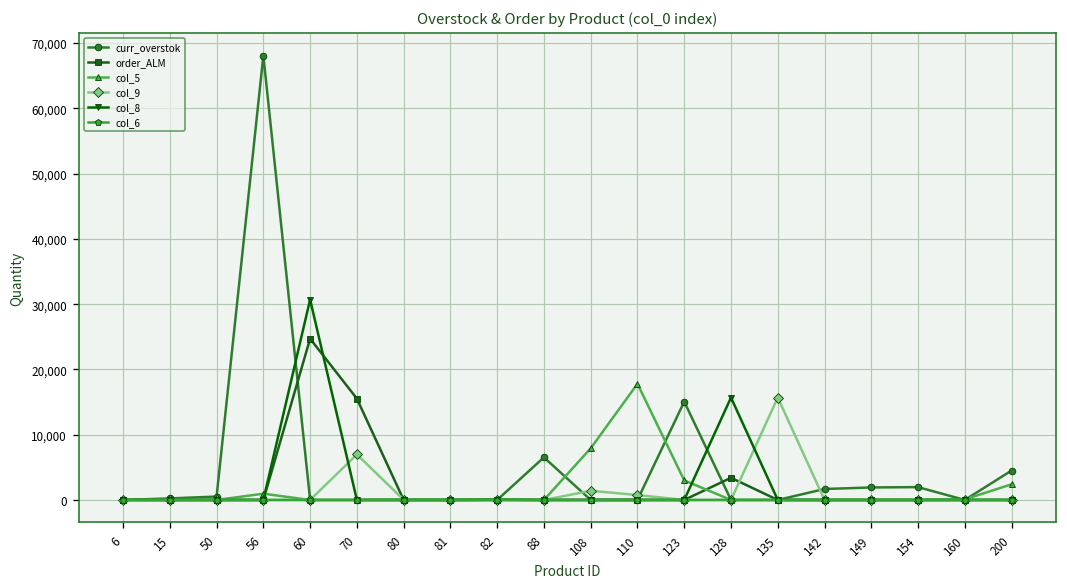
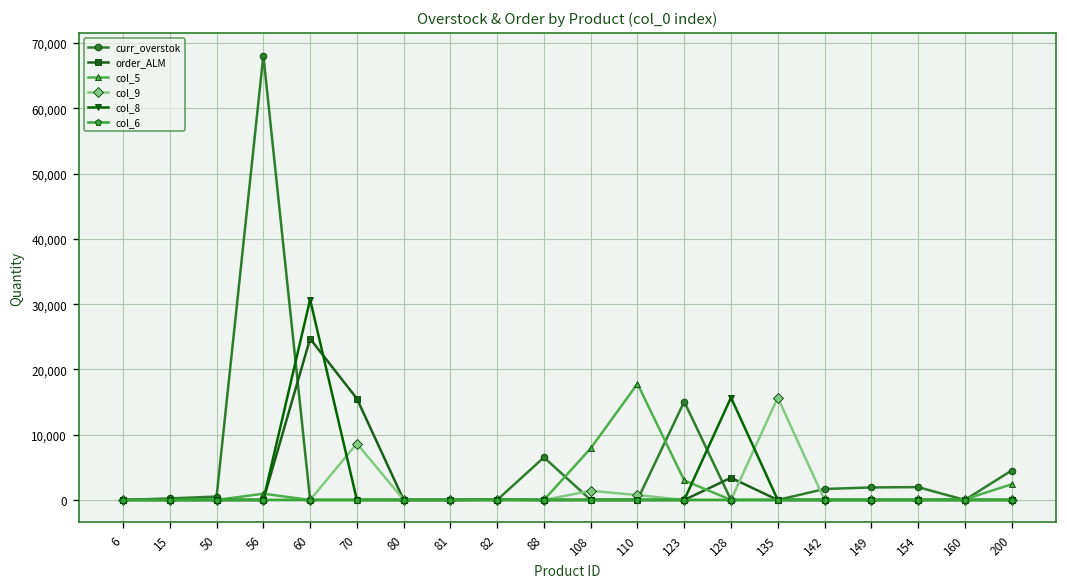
  {
    "col_9": {
-     "70": "7,000",
+     "70": "9,000",
      "108": "1,000",
      "110": "1,000",
      "135": "16,000"
    }
  }
